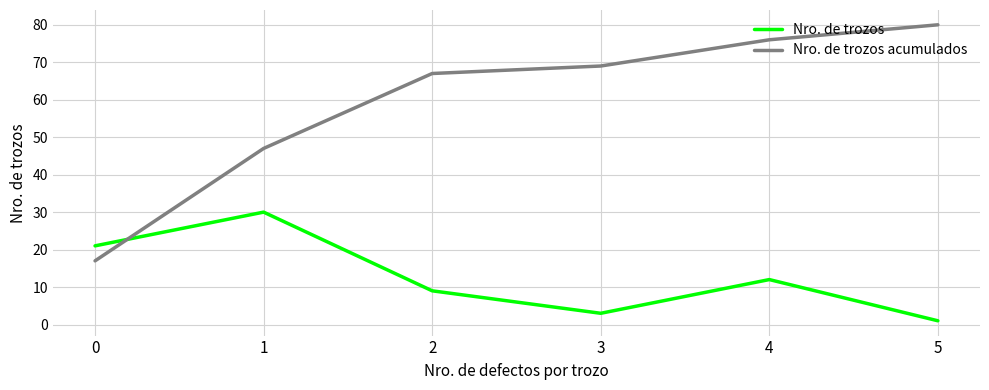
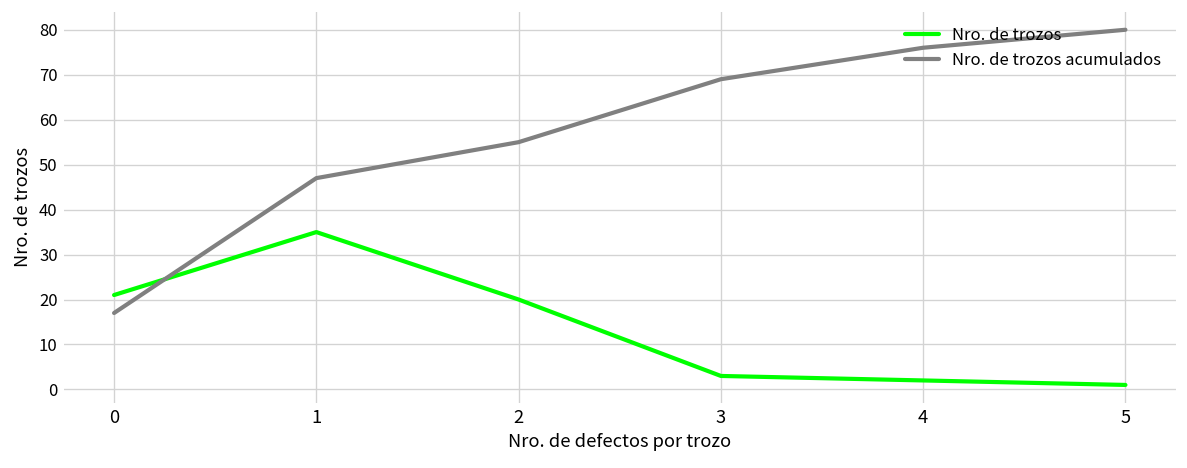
  {
    "Nro. de trozos": {
      "0": 21,
-     "1": 30,
-     "2": 9,
+     "1": 35,
+     "2": 20,
      "3": 3,
-     "4": 12,
+     "4": 2,
      "5": 1
    },
    "Nro. de trozos acumulados": {
      "0": 17,
      "1": 47,
-     "2": 67,
+     "2": 55,
      "3": 69,
      "4": 76,
      "5": 80
    }
  }
